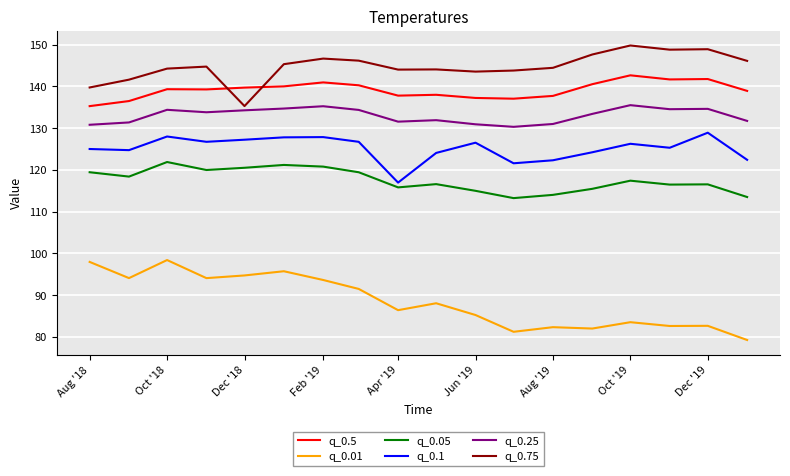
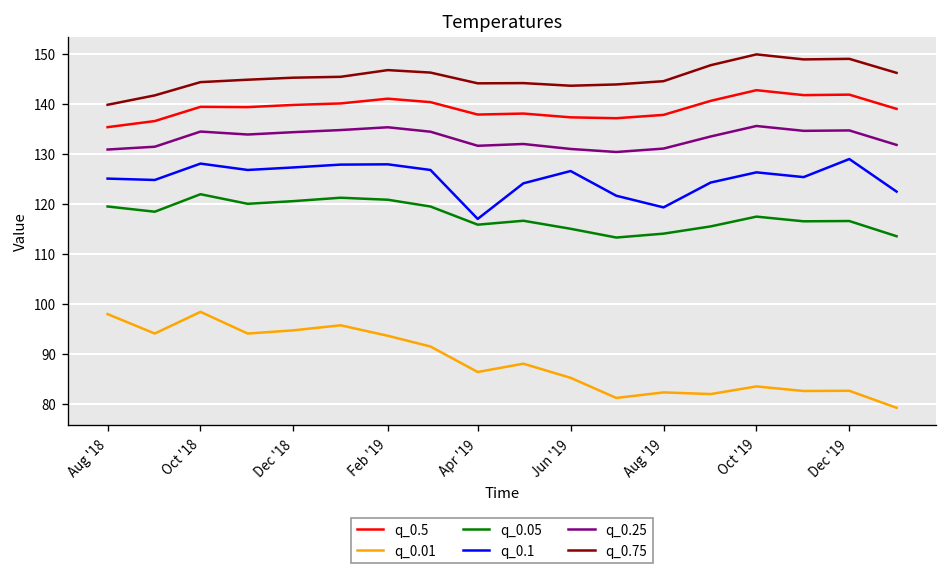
  {
    "q_0.5": {
      "Aug '18": 135,
      "Oct '18": 139,
      "Dec '18": 140,
      "Feb '19": 141,
      "Apr '19": 138,
      "Jun '19": 137,
      "Aug '19": 138,
      "Oct '19": 143,
      "Dec '19": 142
    },
    "q_0.01": {
      "Aug '18": 98,
      "Oct '18": 98,
      "Dec '18": 95,
      "Feb '19": 94,
      "Apr '19": 86,
      "Jun '19": 85,
      "Aug '19": 82,
      "Oct '19": 83,
      "Dec '19": 83
    },
    "q_0.05": {
      "Aug '18": 119,
      "Oct '18": 122,
      "Dec '18": 121,
      "Feb '19": 121,
      "Apr '19": 116,
      "Jun '19": 115,
      "Aug '19": 114,
      "Oct '19": 117,
      "Dec '19": 117
    },
    "q_0.1": {
      "Aug '18": 125,
      "Oct '18": 128,
      "Dec '18": 127,
      "Feb '19": 128,
      "Apr '19": 117,
      "Jun '19": 127,
-     "Aug '19": 122,
+     "Aug '19": 119,
      "Oct '19": 126,
      "Dec '19": 129
    },
    "q_0.25": {
      "Aug '18": 131,
      "Oct '18": 134,
      "Dec '18": 134,
      "Feb '19": 135,
      "Apr '19": 132,
      "Jun '19": 131,
      "Aug '19": 131,
      "Oct '19": 136,
      "Dec '19": 135
    },
    "q_0.75": {
      "Aug '18": 140,
      "Oct '18": 144,
-     "Dec '18": 135,
+     "Dec '18": 145,
      "Feb '19": 147,
      "Apr '19": 144,
      "Jun '19": 144,
      "Aug '19": 144,
      "Oct '19": 150,
      "Dec '19": 149
    }
  }
